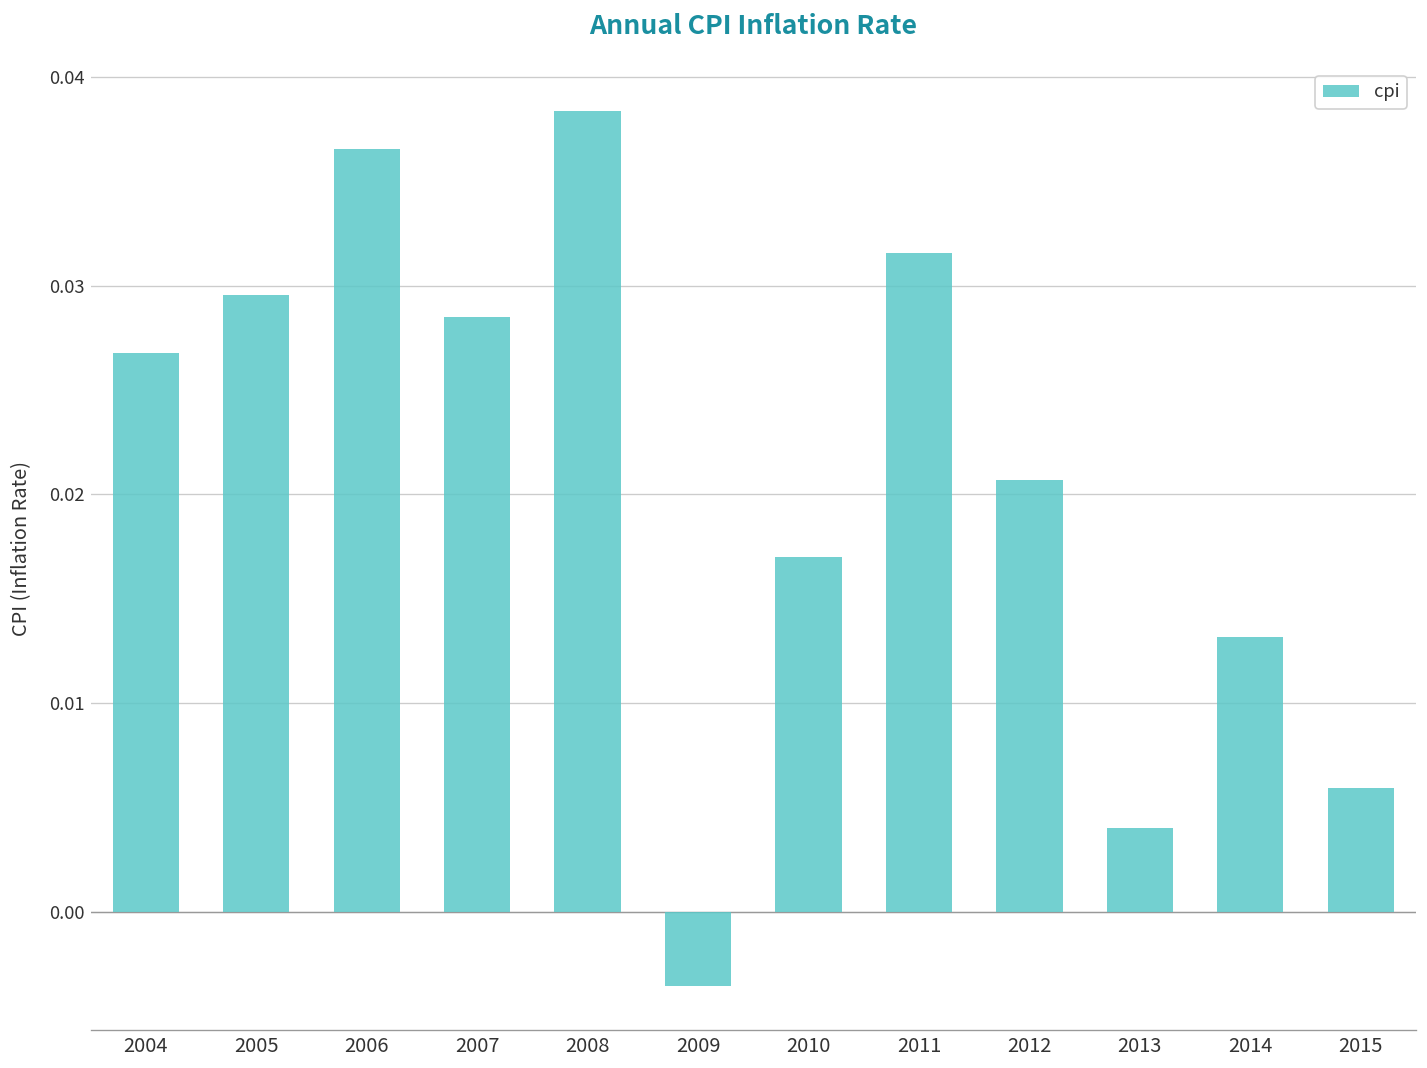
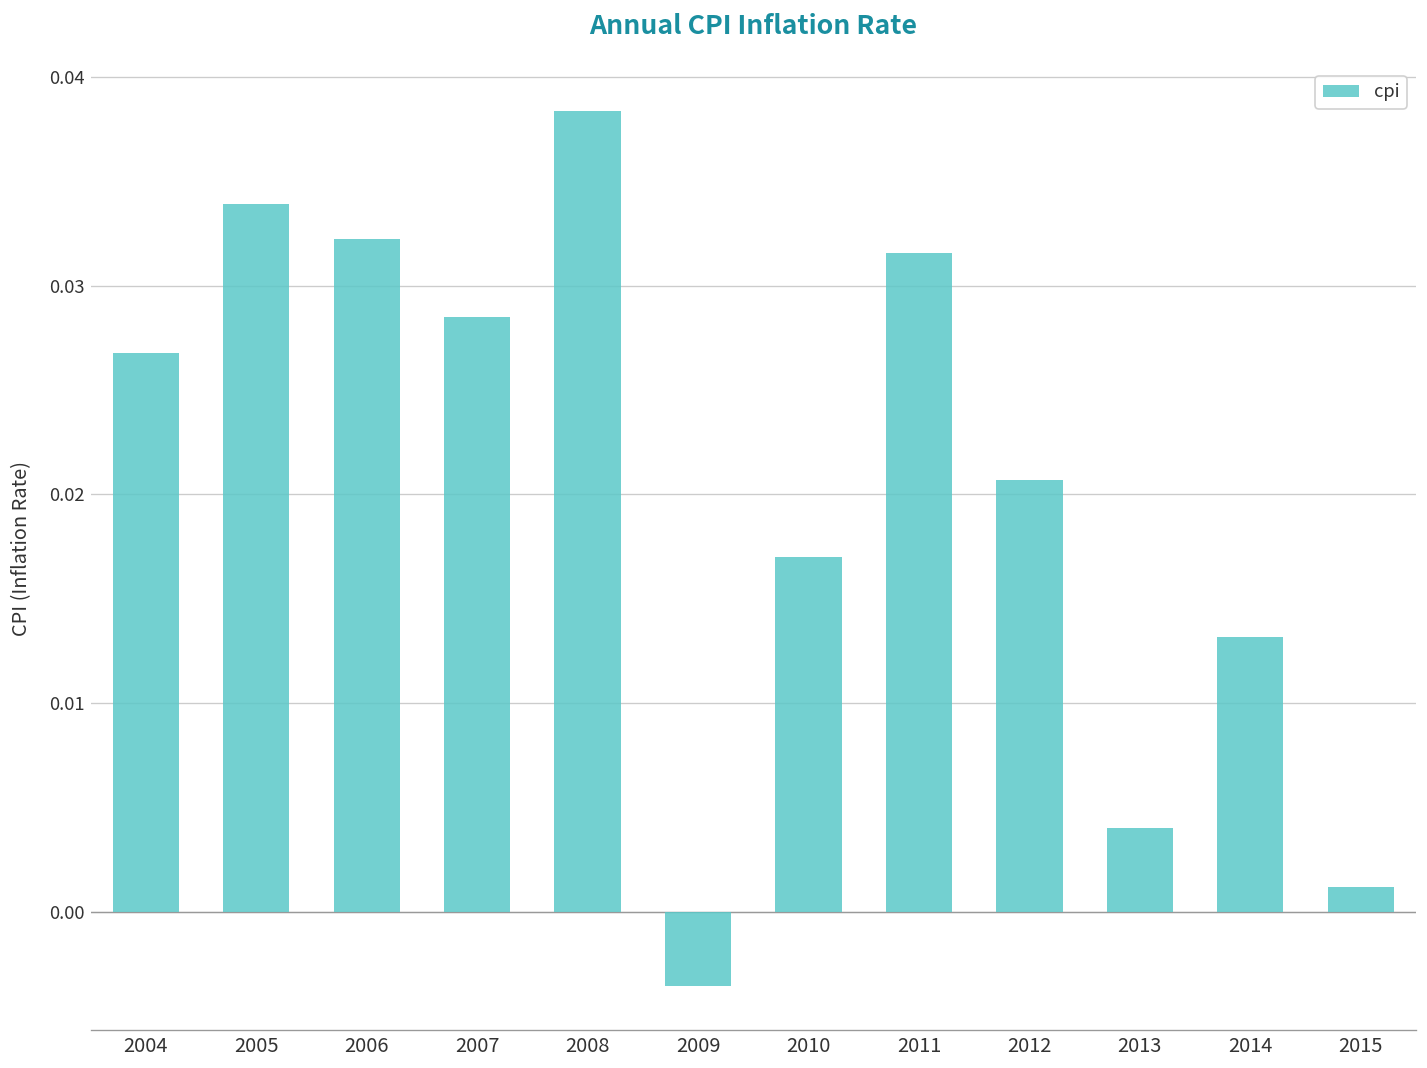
  {
    "2004": 0.0268,
-   "2005": 0.0296,
-   "2006": 0.0365,
+   "2005": 0.0339,
+   "2006": 0.0323,
    "2007": 0.0285,
    "2008": 0.0384,
    "2009": -0.0036,
    "2010": 0.0170,
    "2011": 0.0316,
    "2012": 0.0207,
    "2013": 0.0040,
    "2014": 0.0132,
-   "2015": 0.0059
+   "2015": 0.0012
  }
